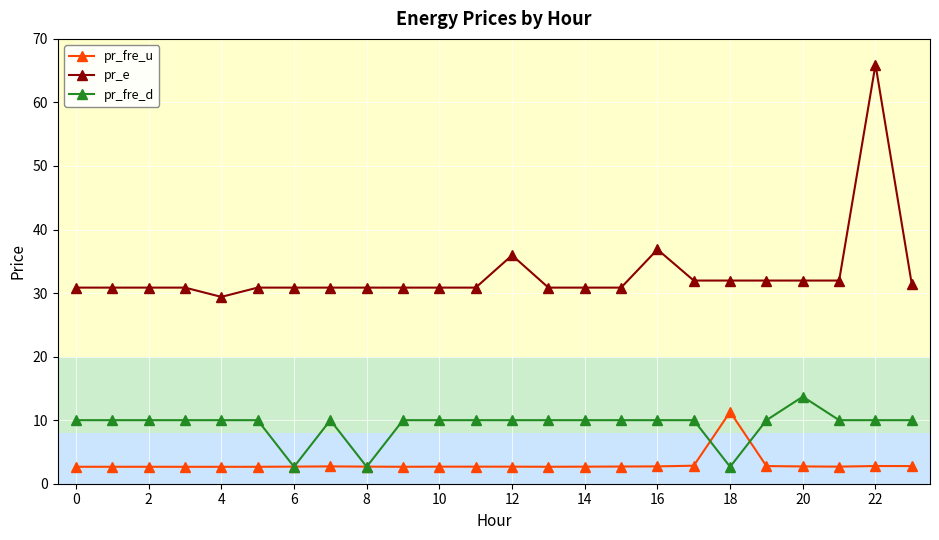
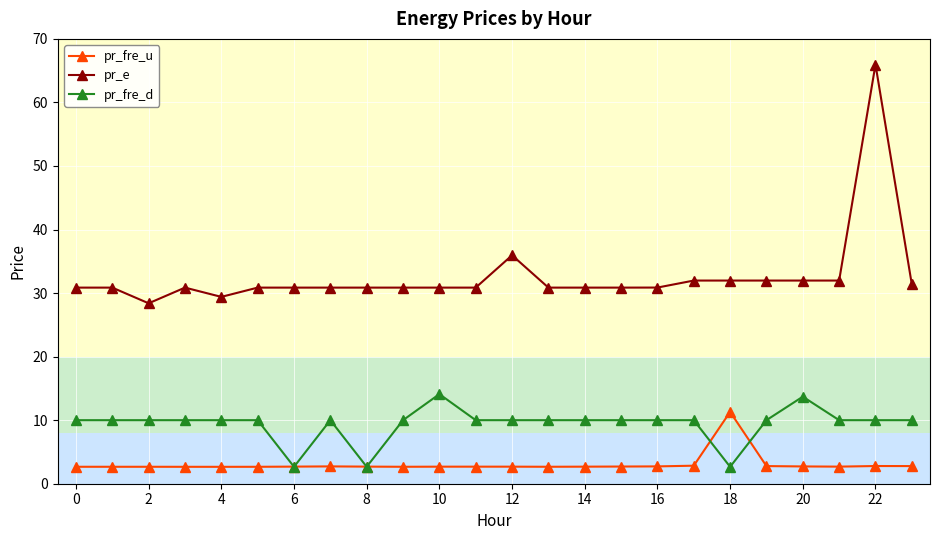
  {
    "pr_fre_u": {
      "0": 3,
      "2": 3,
      "4": 3,
      "10": 3,
      "12": 3,
      "14": 3,
      "16": 3,
      "18": 11,
      "20": 3,
      "22": 3
    },
    "pr_e": {
      "0": 31,
-     "2": 31,
+     "2": 28,
      "4": 29,
      "6": 31,
      "8": 31,
      "10": 31,
      "12": 36,
      "14": 31,
-     "16": 37,
+     "16": 31,
      "18": 32,
      "20": 32,
      "22": 66
    },
    "pr_fre_d": {
      "0": 10,
      "2": 10,
      "4": 10,
-     "10": 10,
+     "10": 14,
      "12": 10,
      "14": 10,
      "16": 10,
      "18": 3,
      "20": 14,
      "22": 10
    }
  }
